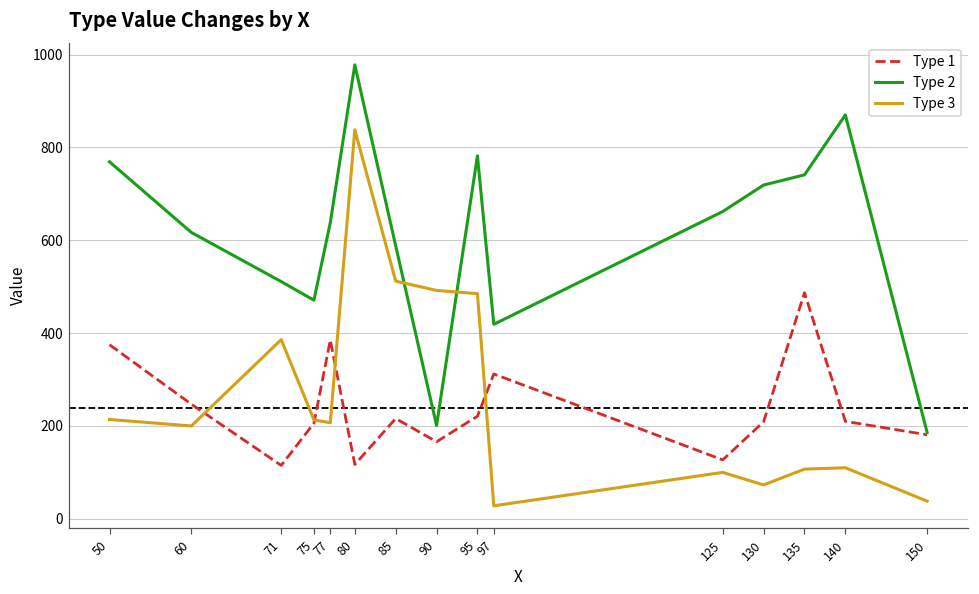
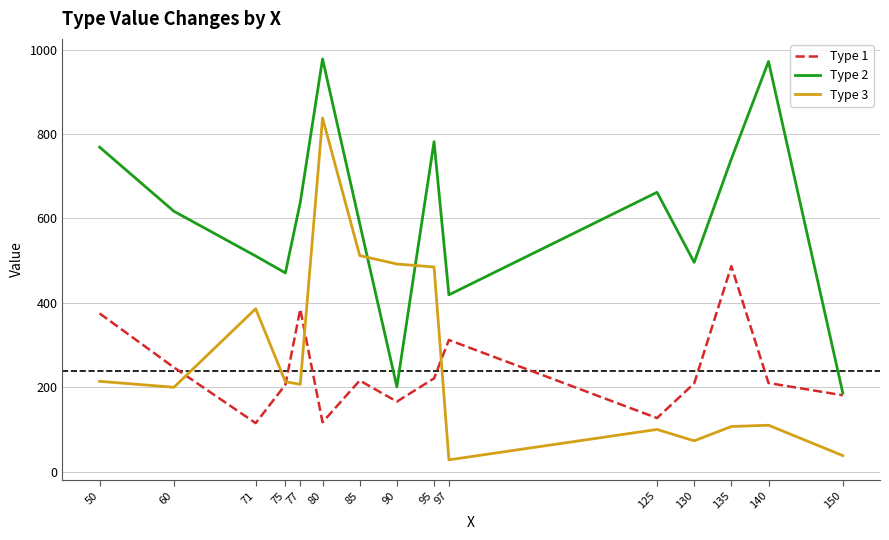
  {
    "Type 1": {
      "50": 380,
      "60": 250,
      "71": 120,
      "75": 210,
      "77": 390,
      "80": 120,
      "85": 220,
      "90": 170,
      "95": 220,
      "97": 310,
      "125": 130,
      "130": 210,
      "135": 490,
      "140": 210
    },
    "Type 2": {
      "50": 770,
      "60": 620,
      "71": 510,
      "75": 470,
      "77": 640,
      "80": 980,
      "85": 590,
      "90": 200,
      "95": 780,
      "97": 420,
      "125": 660,
-     "130": 720,
+     "130": 500,
      "135": 740,
-     "140": 870
+     "140": 970
    },
    "Type 3": {
      "50": 210,
      "60": 200,
      "71": 390,
      "75": 210,
      "77": 210,
      "80": 840,
      "85": 510,
      "90": 490,
      "95": 490,
      "97": 30,
      "125": 100,
      "130": 70,
      "135": 110,
      "140": 110,
      "150": 40
    }
  }
